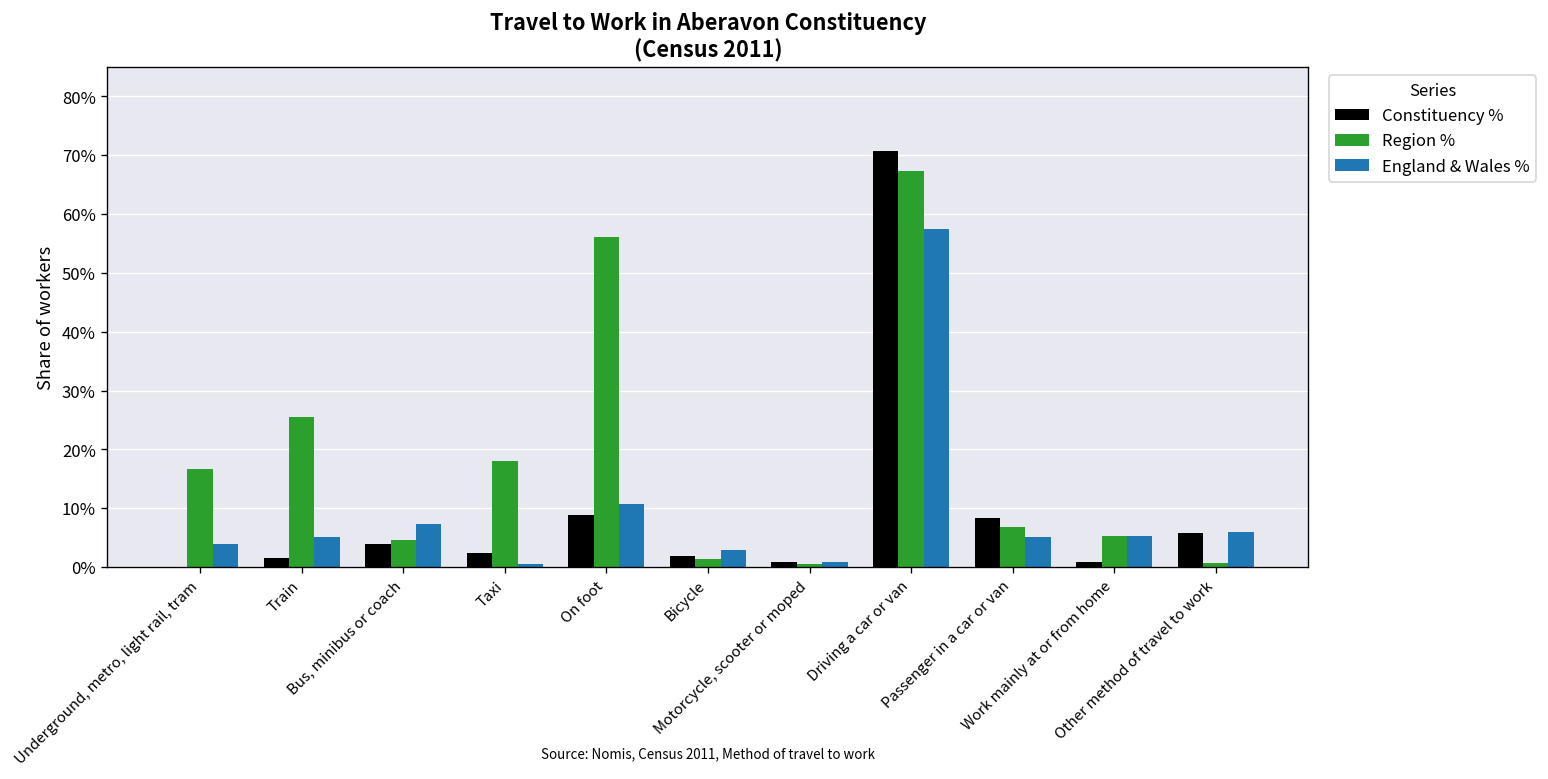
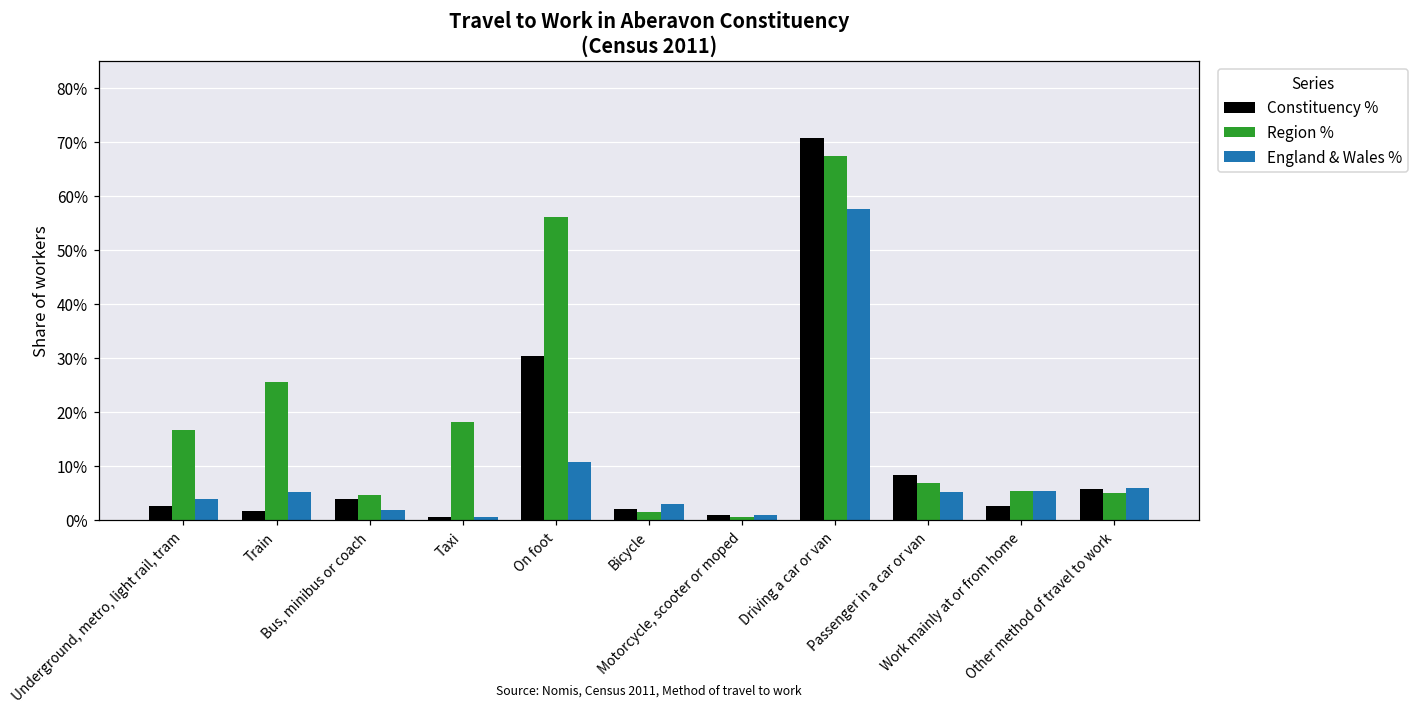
  {
    "Constituency %": {
-     "Underground, metro, light rail, tram": "0%",
+     "Underground, metro, light rail, tram": "3%",
      "Train": "2%",
      "Bus, minibus or coach": "4%",
-     "Taxi": "2%",
-     "On foot": "9%",
+     "Taxi": "1%",
+     "On foot": "30%",
      "Bicycle": "2%",
      "Motorcycle, scooter or moped": "1%",
      "Driving a car or van": "71%",
      "Passenger in a car or van": "8%",
-     "Work mainly at or from home": "1%",
+     "Work mainly at or from home": "3%",
      "Other method of travel to work": "6%"
    },
    "Region %": {
      "Underground, metro, light rail, tram": "17%",
      "Train": "26%",
      "Bus, minibus or coach": "5%",
      "Taxi": "18%",
      "On foot": "56%",
      "Bicycle": "1%",
      "Motorcycle, scooter or moped": "1%",
      "Driving a car or van": "67%",
      "Passenger in a car or van": "7%",
      "Work mainly at or from home": "5%",
-     "Other method of travel to work": "1%"
+     "Other method of travel to work": "5%"
    },
    "England & Wales %": {
      "Underground, metro, light rail, tram": "4%",
      "Train": "5%",
-     "Bus, minibus or coach": "7%",
+     "Bus, minibus or coach": "2%",
      "Taxi": "1%",
      "On foot": "11%",
      "Bicycle": "3%",
      "Motorcycle, scooter or moped": "1%",
      "Driving a car or van": "58%",
      "Passenger in a car or van": "5%",
      "Work mainly at or from home": "5%",
      "Other method of travel to work": "6%"
    }
  }
